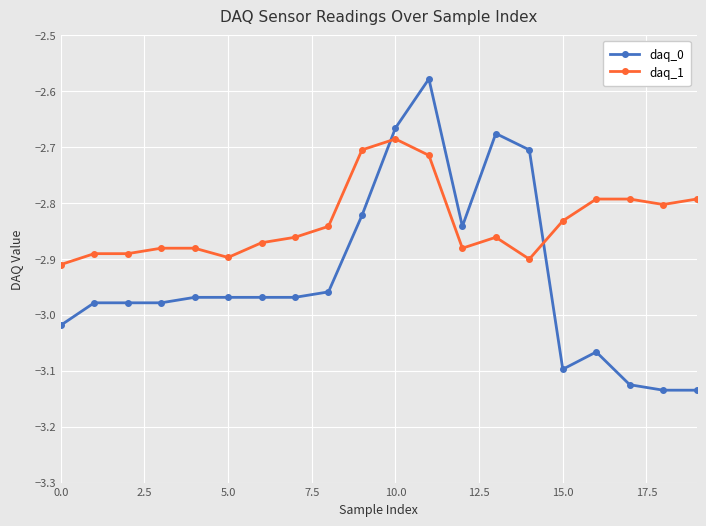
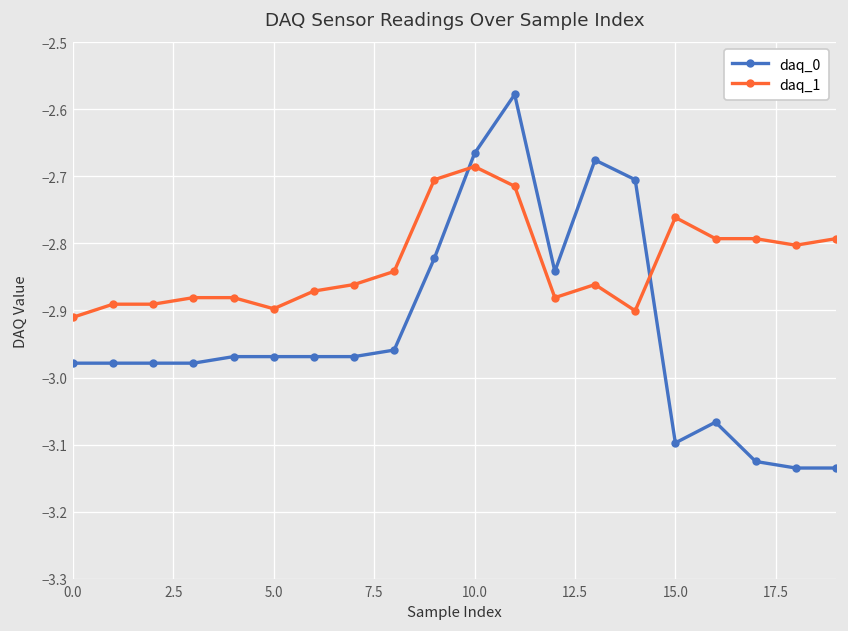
  {
    "daq_0": {
-     "0.0": -3.02,
+     "0.0": -2.98,
      "5.0": -2.97,
      "10.0": -2.67,
      "15.0": -3.10
    },
    "daq_1": {
      "0.0": -2.91,
      "5.0": -2.90,
      "10.0": -2.69,
-     "15.0": -2.83
+     "15.0": -2.76
    }
  }
